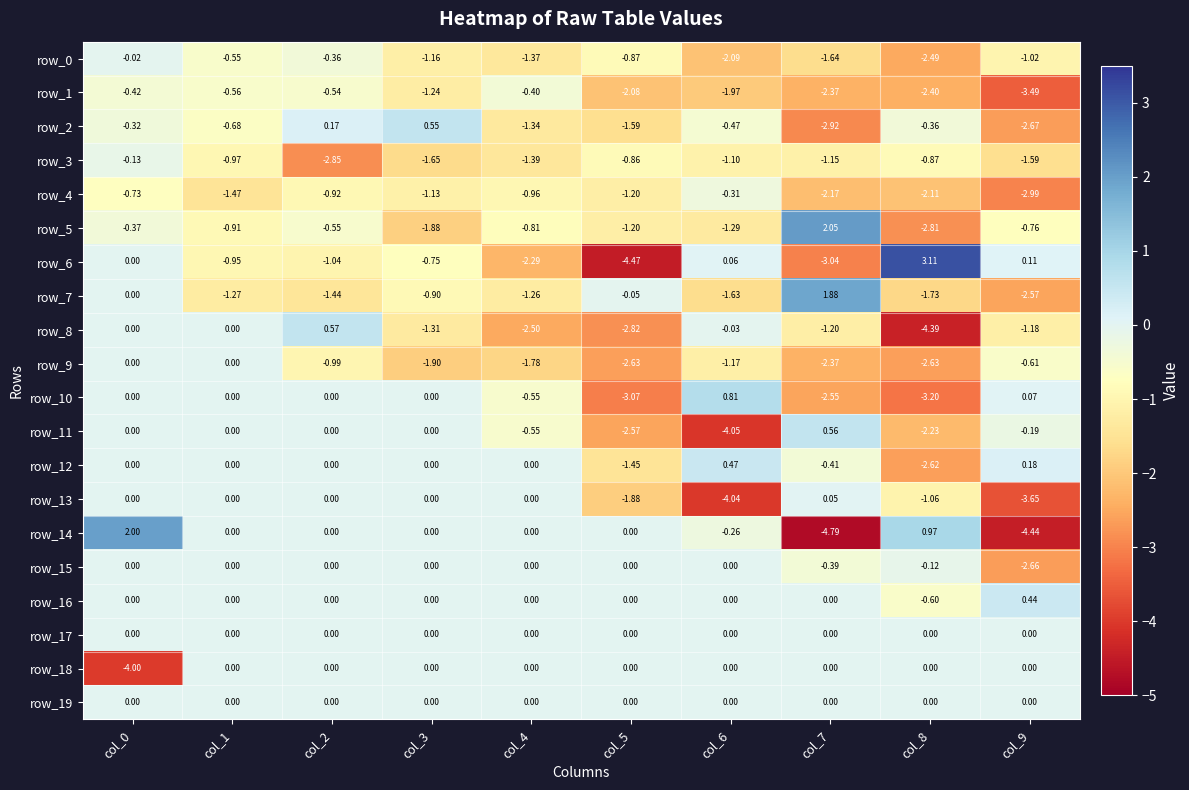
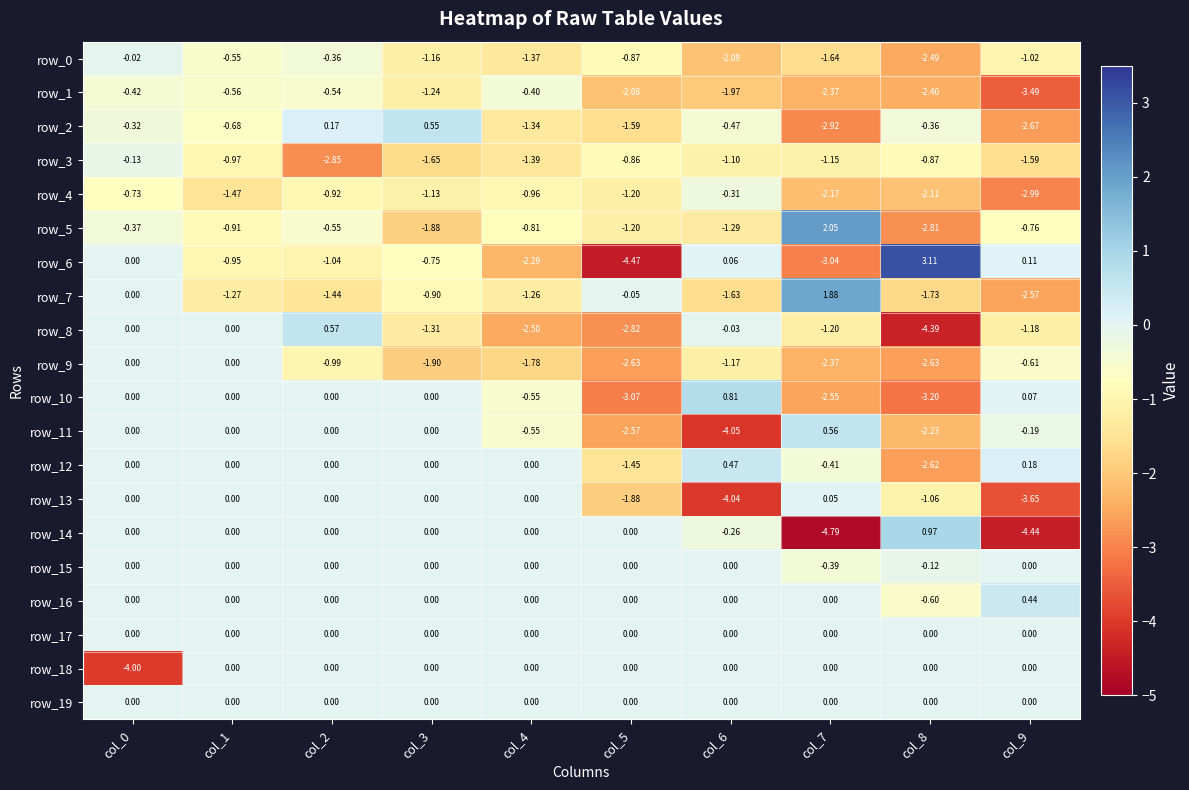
  {
    "row_0": {
      "col_0": -0.02,
      "col_1": -0.55,
      "col_2": -0.36,
      "col_3": -1.16,
      "col_4": -1.37,
      "col_5": -0.87,
      "col_6": -2.09,
      "col_7": -1.64,
      "col_8": -2.49,
      "col_9": -1.02
    },
    "row_1": {
      "col_0": -0.42,
      "col_1": -0.56,
      "col_2": -0.54,
      "col_3": -1.24,
      "col_4": -0.40,
      "col_5": -2.08,
      "col_6": -1.97,
      "col_7": -2.37,
      "col_8": -2.40,
      "col_9": -3.49
    },
    "row_2": {
      "col_0": -0.32,
      "col_1": -0.68,
      "col_2": 0.17,
      "col_3": 0.55,
      "col_4": -1.34,
      "col_5": -1.59,
      "col_6": -0.47,
      "col_7": -2.92,
      "col_8": -0.36,
      "col_9": -2.67
    },
    "row_3": {
      "col_0": -0.13,
      "col_1": -0.97,
      "col_2": -2.85,
      "col_3": -1.65,
      "col_4": -1.39,
      "col_5": -0.86,
      "col_6": -1.10,
      "col_7": -1.15,
      "col_8": -0.87,
      "col_9": -1.59
    },
    "row_4": {
      "col_0": -0.73,
      "col_1": -1.47,
      "col_2": -0.92,
      "col_3": -1.13,
      "col_4": -0.96,
      "col_5": -1.20,
      "col_6": -0.31,
      "col_7": -2.17,
      "col_8": -2.11,
      "col_9": -2.99
    },
    "row_5": {
      "col_0": -0.37,
      "col_1": -0.91,
      "col_2": -0.55,
      "col_3": -1.88,
      "col_4": -0.81,
      "col_5": -1.20,
      "col_6": -1.29,
      "col_7": 2.05,
      "col_8": -2.81,
      "col_9": -0.76
    },
    "row_6": {
      "col_0": 0.00,
      "col_1": -0.95,
      "col_2": -1.04,
      "col_3": -0.75,
      "col_4": -2.29,
      "col_5": -4.47,
      "col_6": 0.06,
      "col_7": -3.04,
      "col_8": 3.11,
      "col_9": 0.11
    },
    "row_7": {
      "col_0": 0.00,
      "col_1": -1.27,
      "col_2": -1.44,
      "col_3": -0.90,
      "col_4": -1.26,
      "col_5": -0.05,
      "col_6": -1.63,
      "col_7": 1.88,
      "col_8": -1.73,
      "col_9": -2.57
    },
    "row_8": {
      "col_0": 0.00,
      "col_1": 0.00,
      "col_2": 0.57,
      "col_3": -1.31,
      "col_4": -2.50,
      "col_5": -2.82,
      "col_6": -0.03,
      "col_7": -1.20,
      "col_8": -4.39,
      "col_9": -1.18
    },
    "row_9": {
      "col_0": 0.00,
      "col_1": 0.00,
      "col_2": -0.99,
      "col_3": -1.90,
      "col_4": -1.78,
      "col_5": -2.63,
      "col_6": -1.17,
      "col_7": -2.37,
      "col_8": -2.63,
      "col_9": -0.61
    },
    "row_10": {
      "col_0": 0.00,
      "col_1": 0.00,
      "col_2": 0.00,
      "col_3": 0.00,
      "col_4": -0.55,
      "col_5": -3.07,
      "col_6": 0.81,
      "col_7": -2.55,
      "col_8": -3.20,
      "col_9": 0.07
    },
    "row_11": {
      "col_0": 0.00,
      "col_1": 0.00,
      "col_2": 0.00,
      "col_3": 0.00,
      "col_4": -0.55,
      "col_5": -2.57,
      "col_6": -4.05,
      "col_7": 0.56,
      "col_8": -2.23,
      "col_9": -0.19
    },
    "row_12": {
      "col_0": 0.00,
      "col_1": 0.00,
      "col_2": 0.00,
      "col_3": 0.00,
      "col_4": 0.00,
      "col_5": -1.45,
      "col_6": 0.47,
      "col_7": -0.41,
      "col_8": -2.62,
      "col_9": 0.18
    },
    "row_13": {
      "col_0": 0.00,
      "col_1": 0.00,
      "col_2": 0.00,
      "col_3": 0.00,
      "col_4": 0.00,
      "col_5": -1.88,
      "col_6": -4.04,
      "col_7": 0.05,
      "col_8": -1.06,
      "col_9": -3.65
    },
    "row_14": {
-     "col_0": 2.00,
+     "col_0": 0.00,
      "col_1": 0.00,
      "col_2": 0.00,
      "col_3": 0.00,
      "col_4": 0.00,
      "col_5": 0.00,
      "col_6": -0.26,
      "col_7": -4.79,
      "col_8": 0.97,
      "col_9": -4.44
    },
    "row_15": {
      "col_0": 0.00,
      "col_1": 0.00,
      "col_2": 0.00,
      "col_3": 0.00,
      "col_4": 0.00,
      "col_5": 0.00,
      "col_6": 0.00,
      "col_7": -0.39,
      "col_8": -0.12,
-     "col_9": -2.66
+     "col_9": 0.00
    },
    "row_16": {
      "col_0": 0.00,
      "col_1": 0.00,
      "col_2": 0.00,
      "col_3": 0.00,
      "col_4": 0.00,
      "col_5": 0.00,
      "col_6": 0.00,
      "col_7": 0.00,
      "col_8": -0.60,
      "col_9": 0.44
    },
    "row_17": {
      "col_0": 0.00,
      "col_1": 0.00,
      "col_2": 0.00,
      "col_3": 0.00,
      "col_4": 0.00,
      "col_5": 0.00,
      "col_6": 0.00,
      "col_7": 0.00,
      "col_8": 0.00,
      "col_9": 0.00
    },
    "row_18": {
      "col_0": -4.00,
      "col_1": 0.00,
      "col_2": 0.00,
      "col_3": 0.00,
      "col_4": 0.00,
      "col_5": 0.00,
      "col_6": 0.00,
      "col_7": 0.00,
      "col_8": 0.00,
      "col_9": 0.00
    },
    "row_19": {
      "col_0": 0.00,
      "col_1": 0.00,
      "col_2": 0.00,
      "col_3": 0.00,
      "col_4": 0.00,
      "col_5": 0.00,
      "col_6": 0.00,
      "col_7": 0.00,
      "col_8": 0.00,
      "col_9": 0.00
    }
  }
